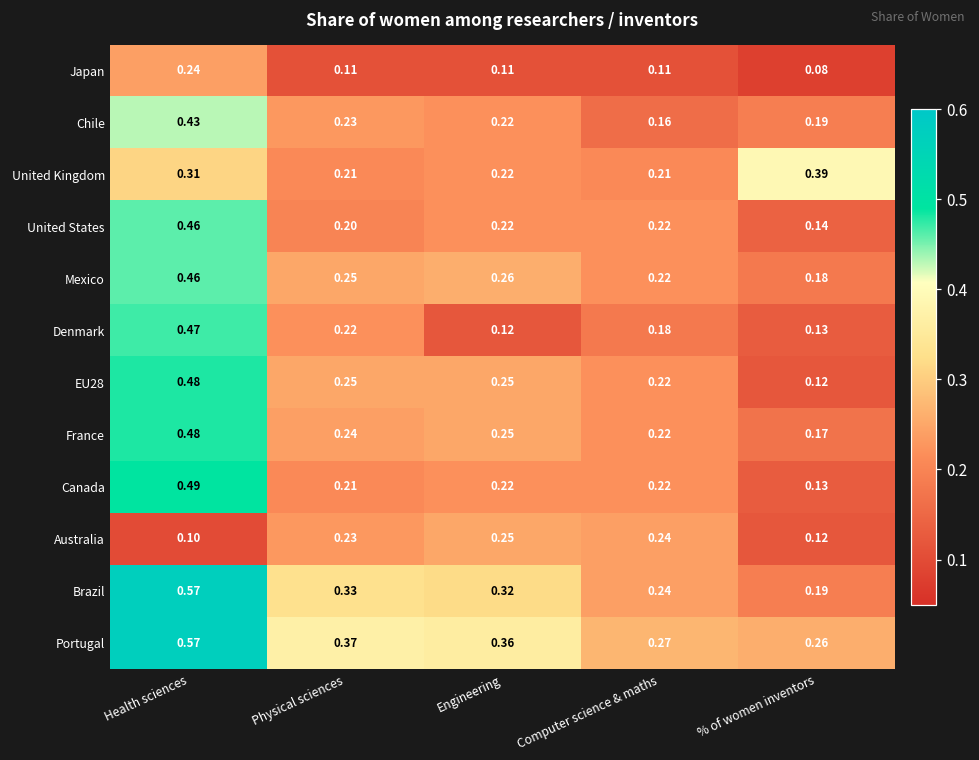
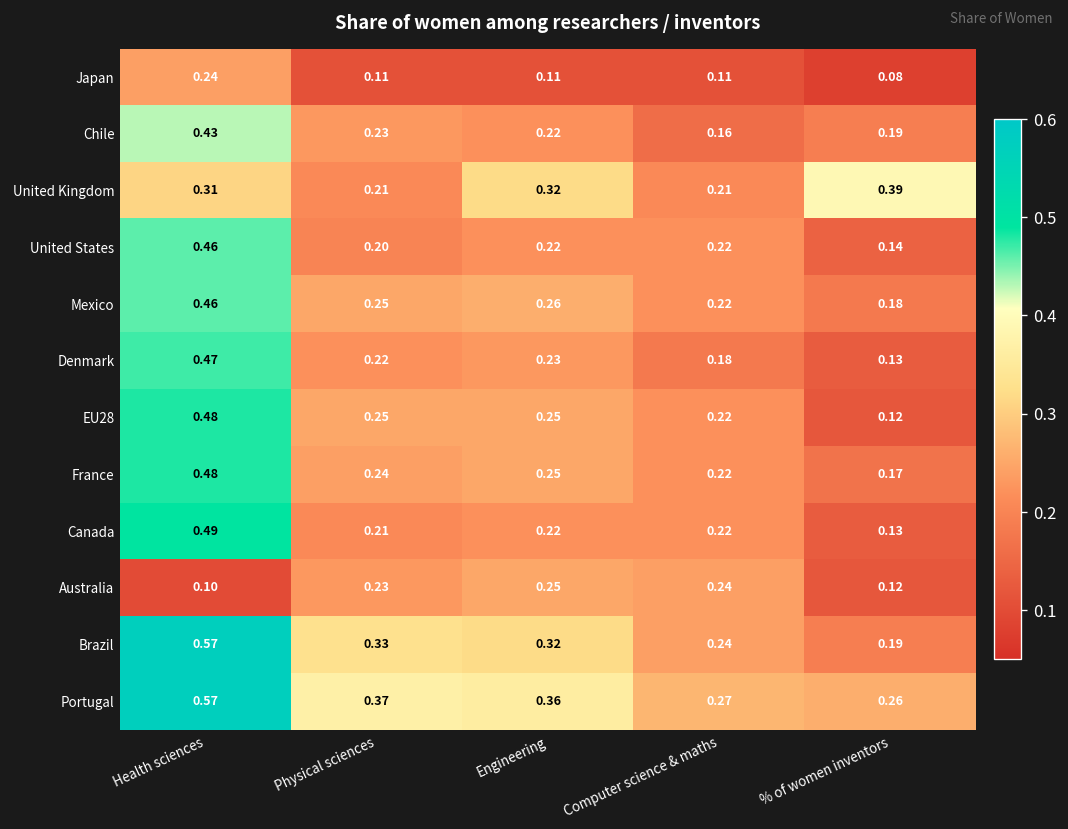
  {
    "Japan": {
      "Health sciences": 0.24,
      "Physical sciences": 0.11,
      "Engineering": 0.11,
      "Computer science & maths": 0.11,
      "% of women inventors": 0.08
    },
    "Chile": {
      "Health sciences": 0.43,
      "Physical sciences": 0.23,
      "Engineering": 0.22,
      "Computer science & maths": 0.16,
      "% of women inventors": 0.19
    },
    "United Kingdom": {
      "Health sciences": 0.31,
      "Physical sciences": 0.21,
-     "Engineering": 0.22,
+     "Engineering": 0.32,
      "Computer science & maths": 0.21,
      "% of women inventors": 0.39
    },
    "United States": {
      "Health sciences": 0.46,
      "Physical sciences": 0.20,
      "Engineering": 0.22,
      "Computer science & maths": 0.22,
      "% of women inventors": 0.14
    },
    "Mexico": {
      "Health sciences": 0.46,
      "Physical sciences": 0.25,
      "Engineering": 0.26,
      "Computer science & maths": 0.22,
      "% of women inventors": 0.18
    },
    "Denmark": {
      "Health sciences": 0.47,
      "Physical sciences": 0.22,
-     "Engineering": 0.12,
+     "Engineering": 0.23,
      "Computer science & maths": 0.18,
      "% of women inventors": 0.13
    },
    "EU28": {
      "Health sciences": 0.48,
      "Physical sciences": 0.25,
      "Engineering": 0.25,
      "Computer science & maths": 0.22,
      "% of women inventors": 0.12
    },
    "France": {
      "Health sciences": 0.48,
      "Physical sciences": 0.24,
      "Engineering": 0.25,
      "Computer science & maths": 0.22,
      "% of women inventors": 0.17
    },
    "Canada": {
      "Health sciences": 0.49,
      "Physical sciences": 0.21,
      "Engineering": 0.22,
      "Computer science & maths": 0.22,
      "% of women inventors": 0.13
    },
    "Australia": {
      "Health sciences": 0.10,
      "Physical sciences": 0.23,
      "Engineering": 0.25,
      "Computer science & maths": 0.24,
      "% of women inventors": 0.12
    },
    "Brazil": {
      "Health sciences": 0.57,
      "Physical sciences": 0.33,
      "Engineering": 0.32,
      "Computer science & maths": 0.24,
      "% of women inventors": 0.19
    },
    "Portugal": {
      "Health sciences": 0.57,
      "Physical sciences": 0.37,
      "Engineering": 0.36,
      "Computer science & maths": 0.27,
      "% of women inventors": 0.26
    }
  }
